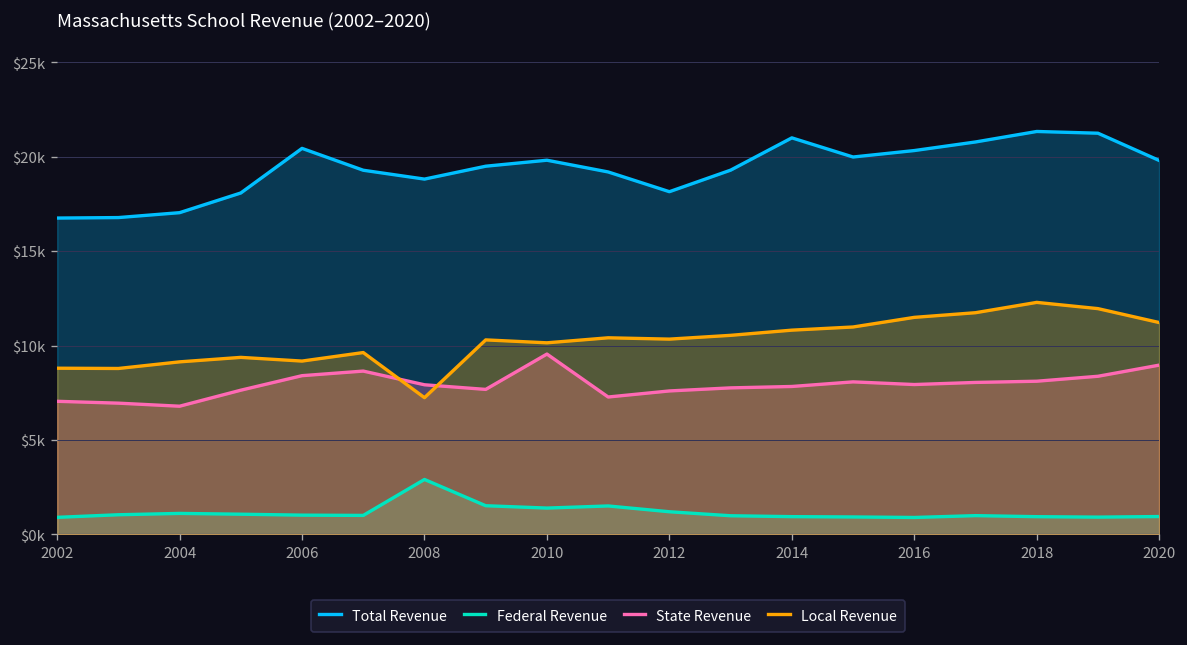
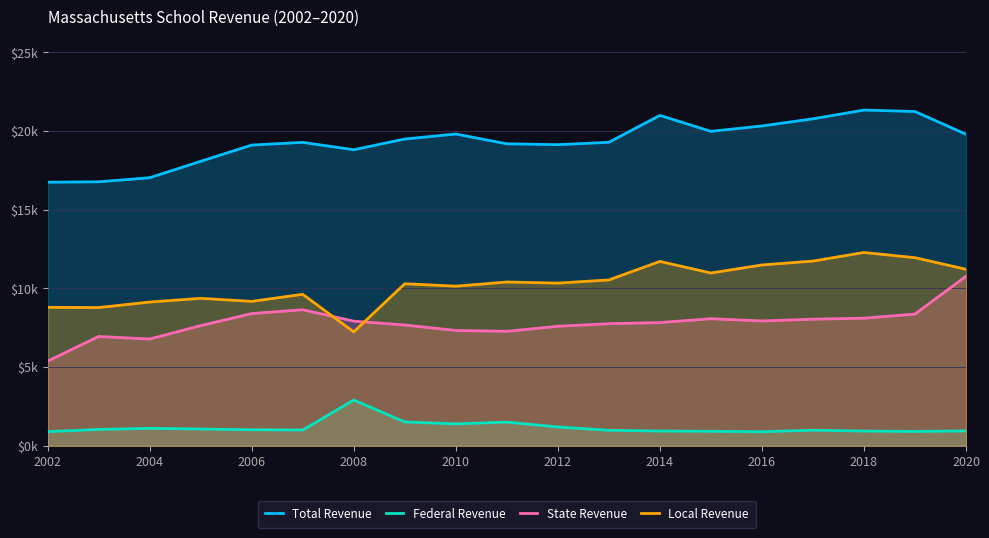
  {
    "Total Revenue": {
      "2002": "$16800",
      "2004": "$17000",
-     "2006": "$20400",
+     "2006": "$19100",
      "2008": "$18800",
      "2010": "$19800",
-     "2012": "$18200",
+     "2012": "$19100",
      "2014": "$21000",
      "2016": "$20300",
      "2018": "$21300",
      "2020": "$19800"
    },
    "Federal Revenue": {
      "2002": "$900",
      "2004": "$1100",
      "2006": "$1000",
      "2008": "$2900",
      "2010": "$1400",
      "2012": "$1200",
      "2014": "$900",
      "2016": "$900",
      "2018": "$900",
      "2020": "$900"
    },
    "State Revenue": {
-     "2002": "$7000",
+     "2002": "$5400",
      "2004": "$6800",
      "2006": "$8400",
      "2008": "$7900",
-     "2010": "$9600",
+     "2010": "$7300",
      "2012": "$7600",
      "2014": "$7800",
      "2016": "$7900",
      "2018": "$8100",
-     "2020": "$9000"
+     "2020": "$10800"
    },
    "Local Revenue": {
      "2002": "$8800",
      "2004": "$9100",
      "2006": "$9200",
      "2008": "$7200",
      "2010": "$10100",
      "2012": "$10300",
-     "2014": "$10800",
+     "2014": "$11700",
      "2016": "$11500",
      "2018": "$12300",
      "2020": "$11200"
    }
  }
